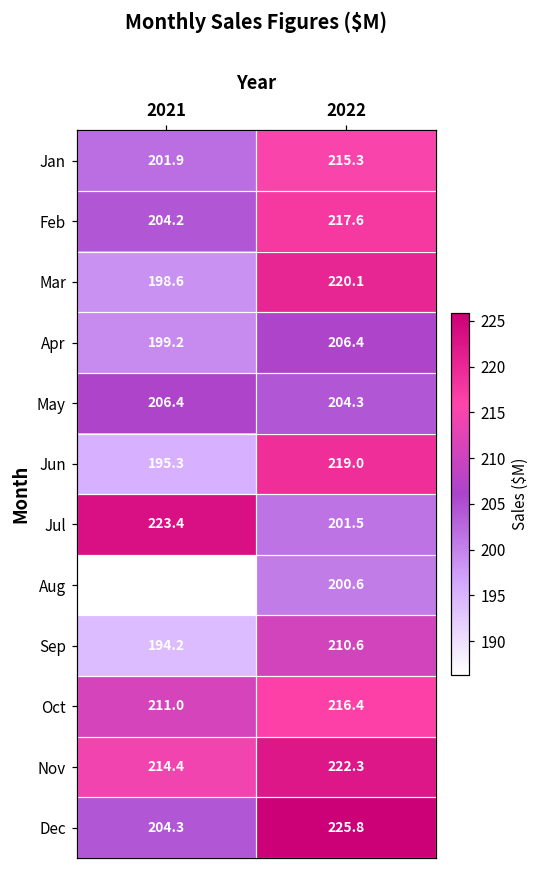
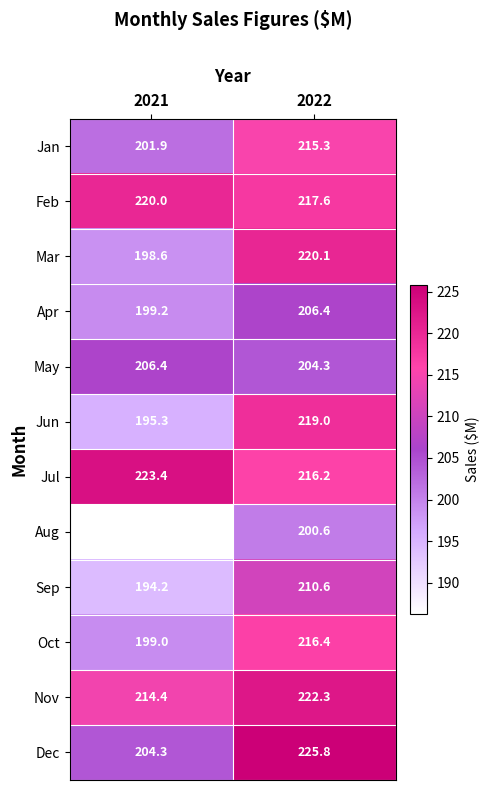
  {
    "Jan": {
      "2021": 201.9,
      "2022": 215.3
    },
    "Feb": {
-     "2021": 204.2,
+     "2021": 220.0,
      "2022": 217.6
    },
    "Mar": {
      "2021": 198.6,
      "2022": 220.1
    },
    "Apr": {
      "2021": 199.2,
      "2022": 206.4
    },
    "May": {
      "2021": 206.4,
      "2022": 204.3
    },
    "Jun": {
      "2021": 195.3,
      "2022": 219.0
    },
    "Jul": {
      "2021": 223.4,
-     "2022": 201.5
+     "2022": 216.2
    },
    "Aug": {
      "2022": 200.6
    },
    "Sep": {
      "2021": 194.2,
      "2022": 210.6
    },
    "Oct": {
-     "2021": 211.0,
+     "2021": 199.0,
      "2022": 216.4
    },
    "Nov": {
      "2021": 214.4,
      "2022": 222.3
    },
    "Dec": {
      "2021": 204.3,
      "2022": 225.8
    }
  }
